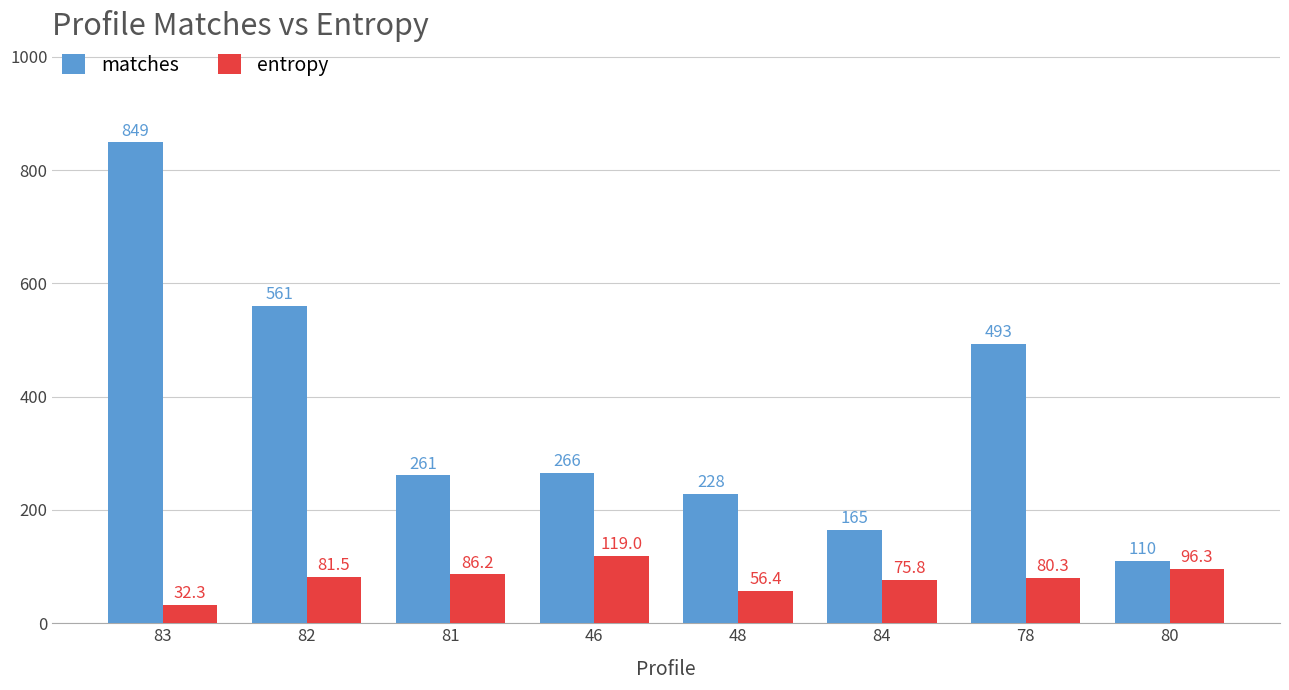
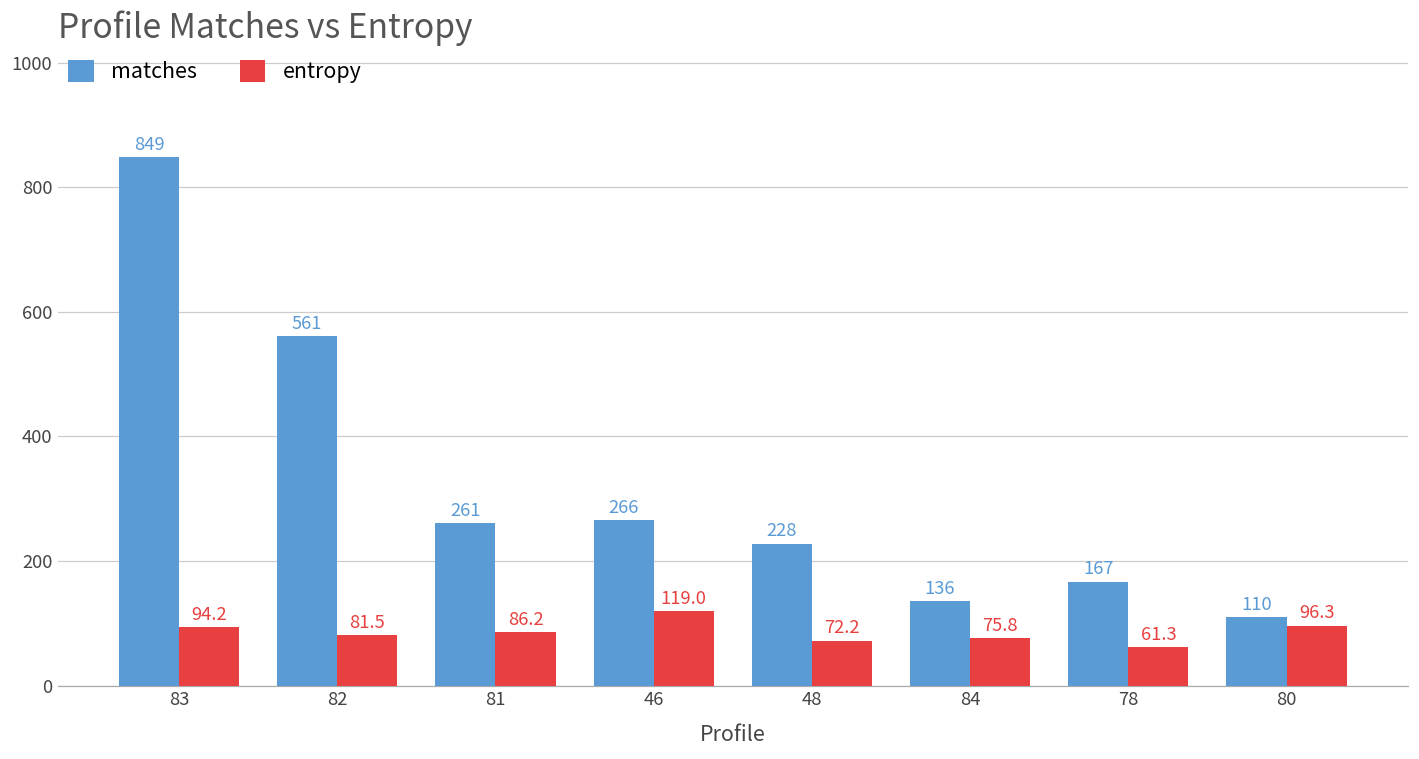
  {
    "matches": {
      "83": 849,
      "82": 561,
      "81": 261,
      "46": 266,
      "48": 228,
-     "84": 165,
-     "78": 493,
+     "84": 136,
+     "78": 167,
      "80": 110
    },
    "entropy": {
-     "83": 32.3,
+     "83": 94.2,
      "82": 81.5,
      "81": 86.2,
      "46": 119.0,
-     "48": 56.4,
+     "48": 72.2,
      "84": 75.8,
-     "78": 80.3,
+     "78": 61.3,
      "80": 96.3
    }
  }
